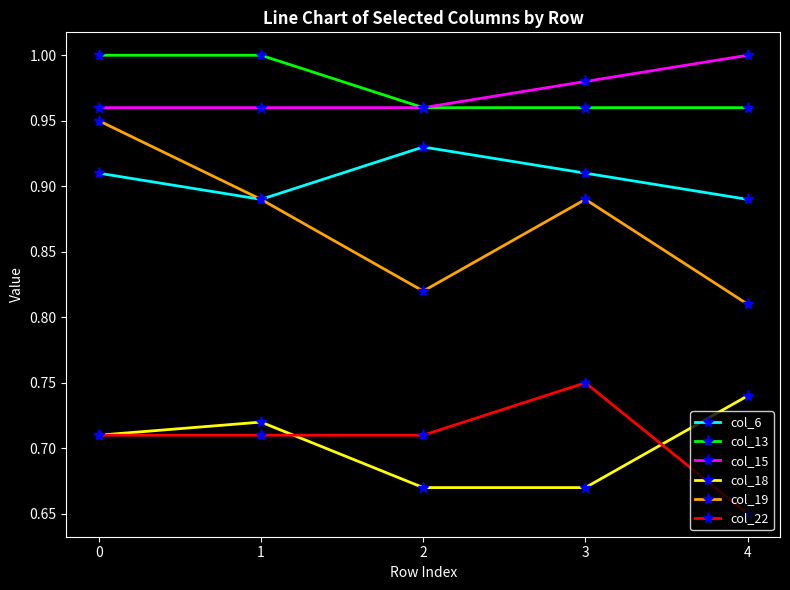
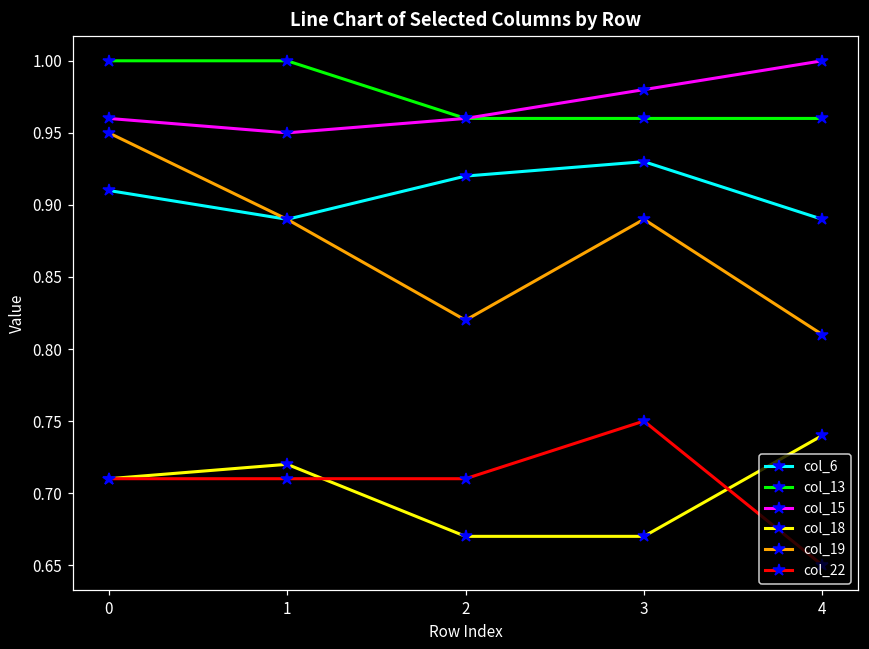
  {
    "col_6": {
      "0": 0.91,
-     "2": 0.93,
-     "3": 0.91,
+     "2": 0.92,
+     "3": 0.93,
      "4": 0.89
    },
    "col_13": {
      "0": 1.00,
      "1": 1.00,
      "3": 0.96,
      "4": 0.96
    },
    "col_15": {
      "0": 0.96,
-     "1": 0.96,
+     "1": 0.95,
      "3": 0.98,
      "4": 1.00
    },
    "col_18": {
      "1": 0.72,
      "2": 0.67,
      "3": 0.67,
      "4": 0.74
    },
    "col_19": {
      "0": 0.95,
      "2": 0.82,
      "3": 0.89,
      "4": 0.81
    },
    "col_22": {
      "1": 0.71,
      "2": 0.71,
      "3": 0.75
    }
  }
